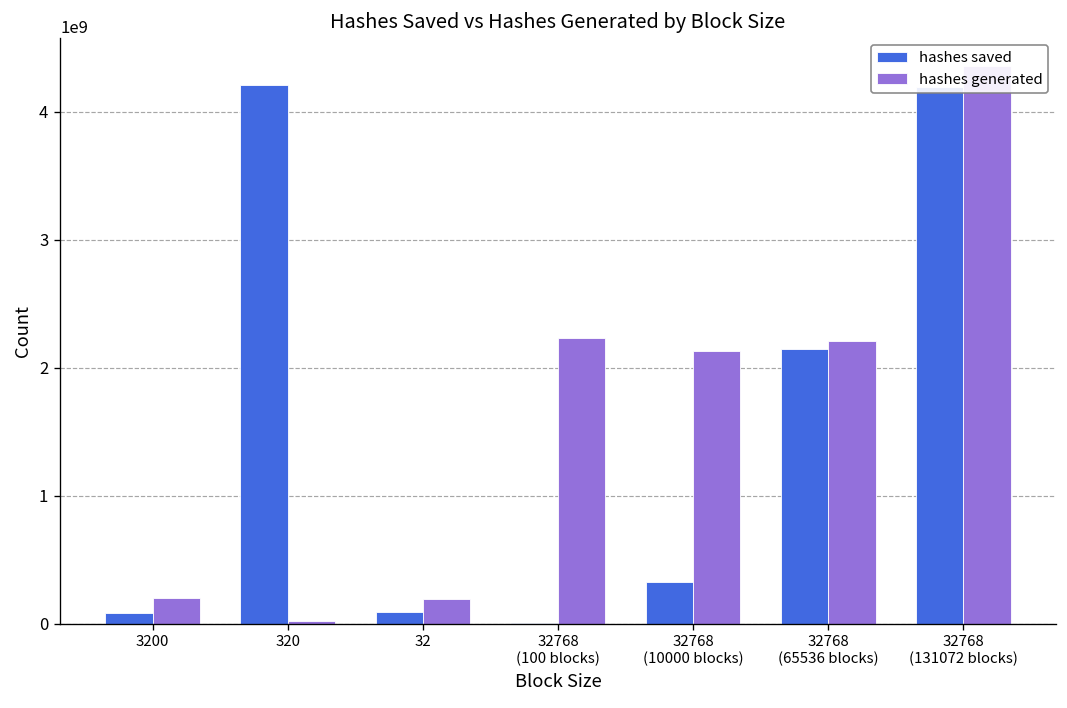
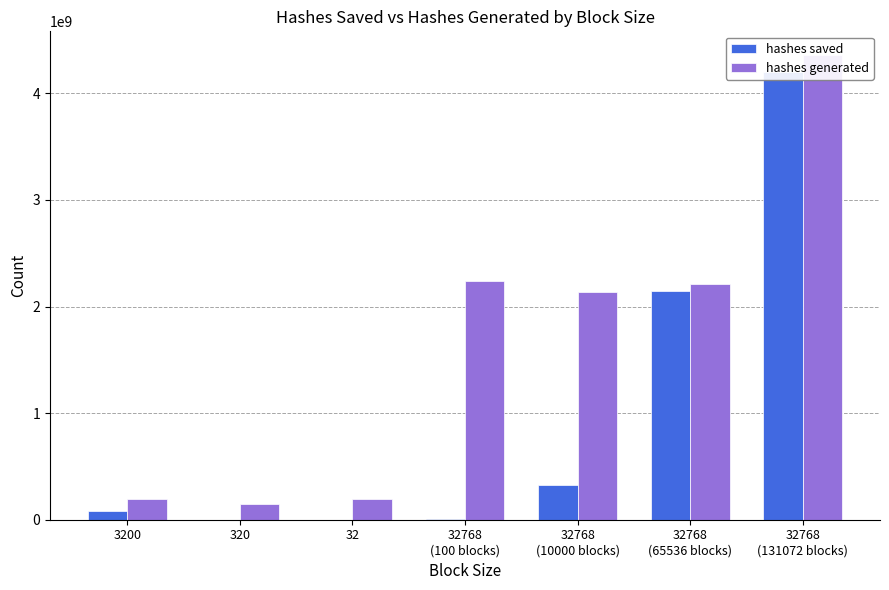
  {
    "hashes saved": {
      "3200": 80000000,
-     "320": 4210000000,
-     "32": 90000000,
+     "320": 0,
+     "32": 0,
      "32768 (10000 blocks)": 330000000,
      "32768 (65536 blocks)": 2150000000
    },
    "hashes generated": {
      "3200": 200000000,
-     "320": 20000000,
+     "320": 150000000,
      "32": 200000000,
      "32768 (100 blocks)": 2240000000,
      "32768 (10000 blocks)": 2140000000,
      "32768 (65536 blocks)": 2210000000
    }
  }
